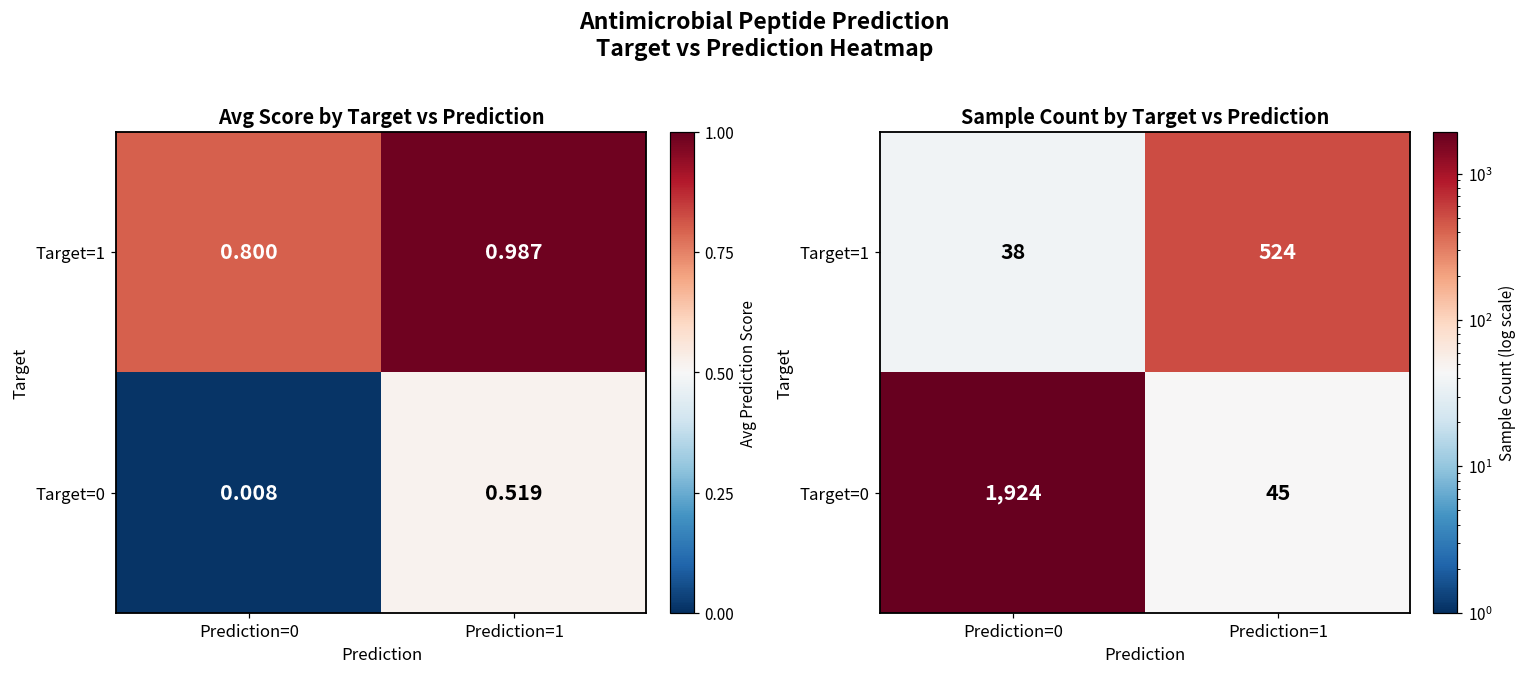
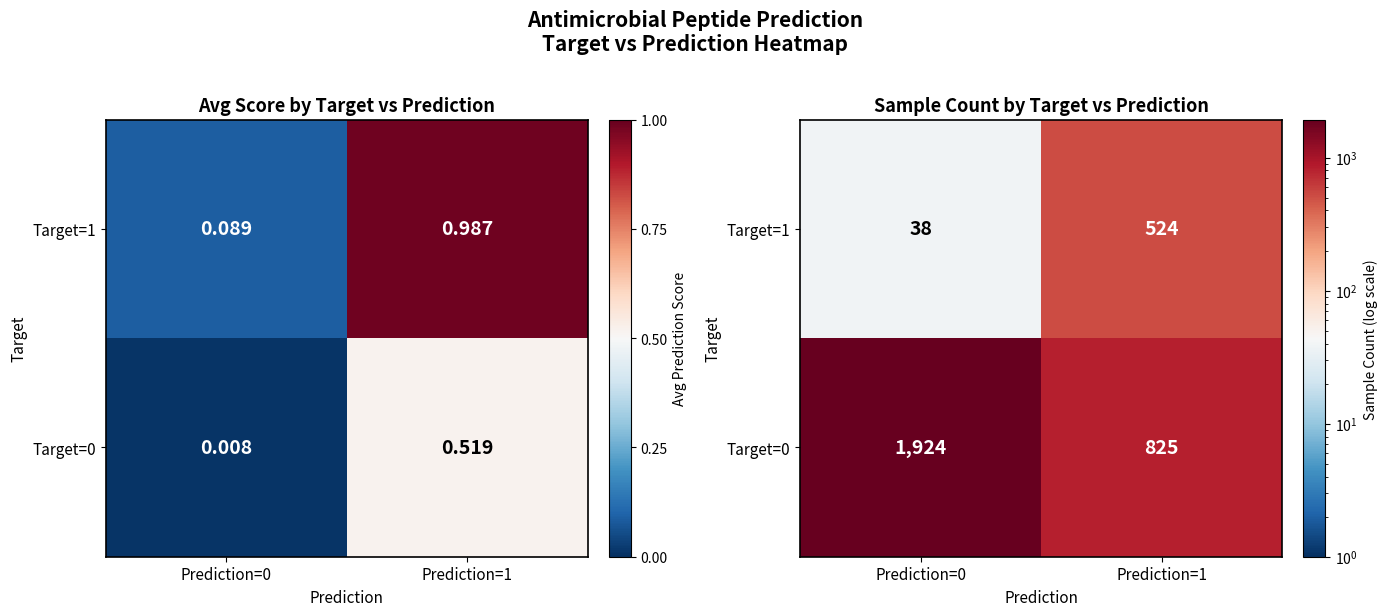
  {
    "Avg Score by Target vs Prediction": {
      "Target=1": {
-       "Prediction=0": "0.800",
+       "Prediction=0": "0.089",
        "Prediction=1": "0.987"
      },
      "Target=0": {
        "Prediction=0": "0.008",
        "Prediction=1": "0.519"
      }
    },
    "Sample Count by Target vs Prediction": {
      "Target=1": {
        "Prediction=0": "38",
        "Prediction=1": "524"
      },
      "Target=0": {
        "Prediction=0": "1,924",
-       "Prediction=1": "45"
+       "Prediction=1": "825"
      }
    }
  }
